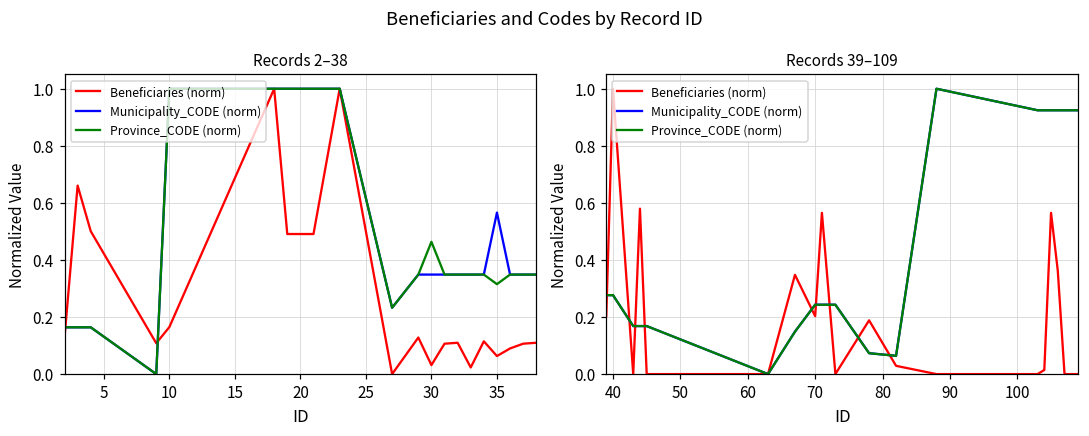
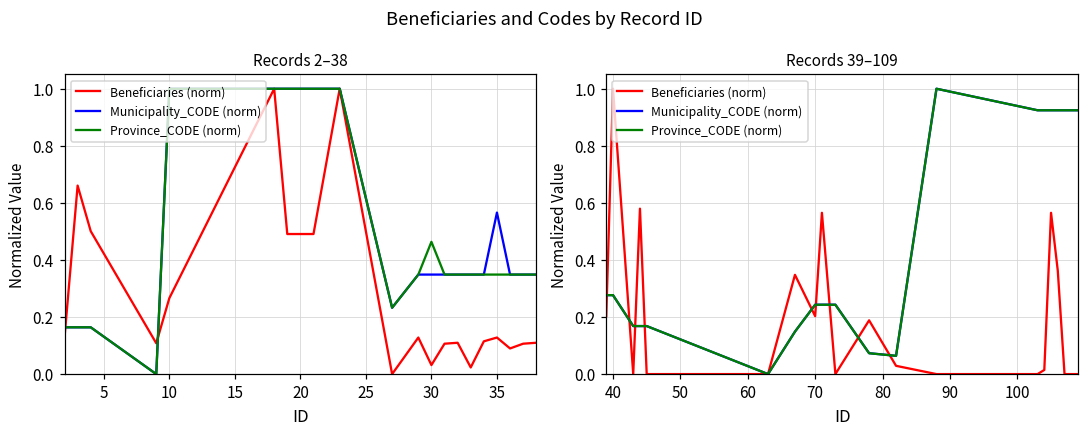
  {
    "Records 2–38": {
      "Beneficiaries (norm)": {
-       "10": 0.16,
+       "10": 0.27,
        "30": 0.03,
-       "35": 0.06
+       "35": 0.13
      },
      "Municipality_CODE (norm)": {
        "30": 0.35,
        "35": 0.57
      },
      "Province_CODE (norm)": {
        "30": 0.46,
-       "35": 0.32
+       "35": 0.35
      }
    },
    "Records 39–109": {
      "Beneficiaries (norm)": {
        "70": 0.20
      },
      "Province_CODE (norm)": {
        "40": 0.28,
        "70": 0.24
      }
    }
  }
